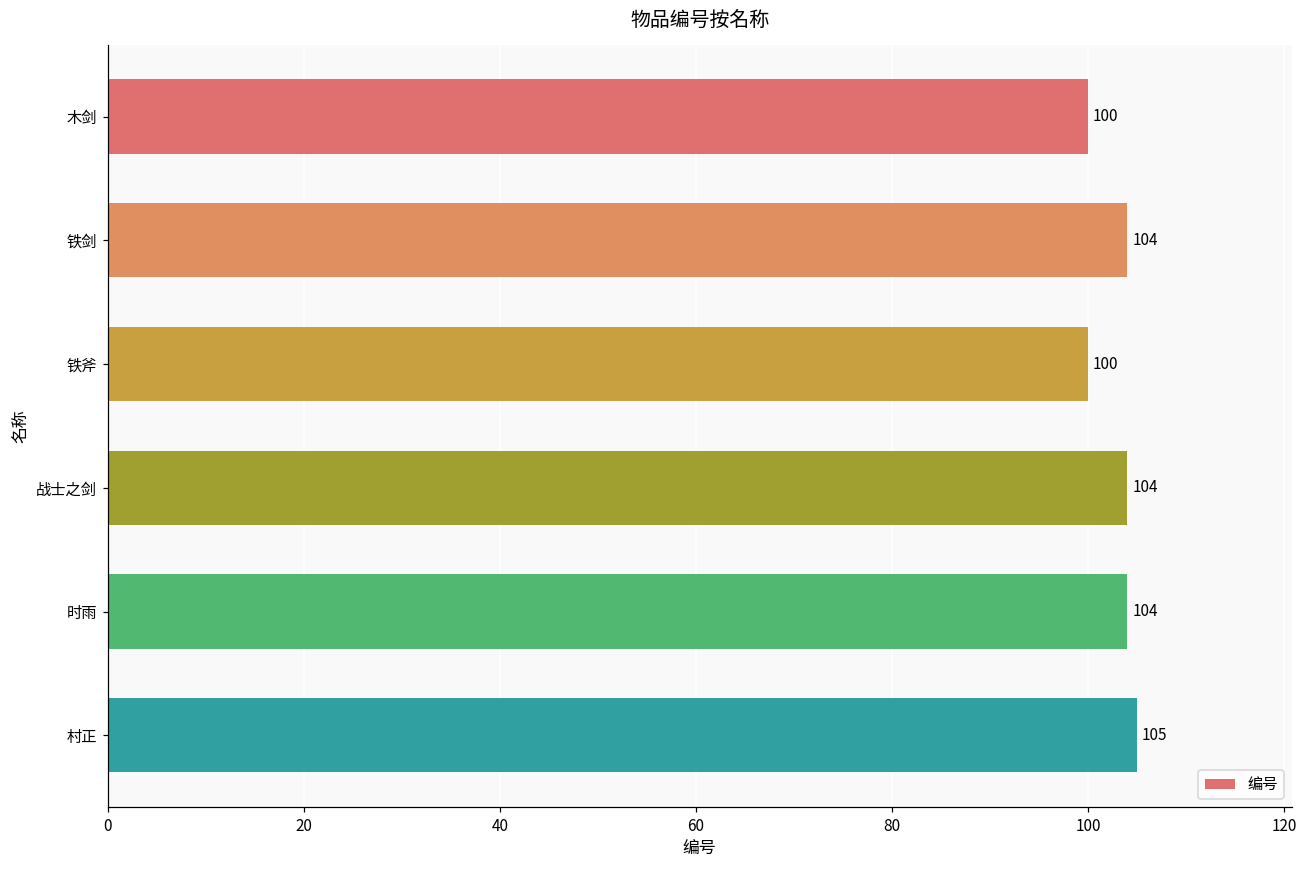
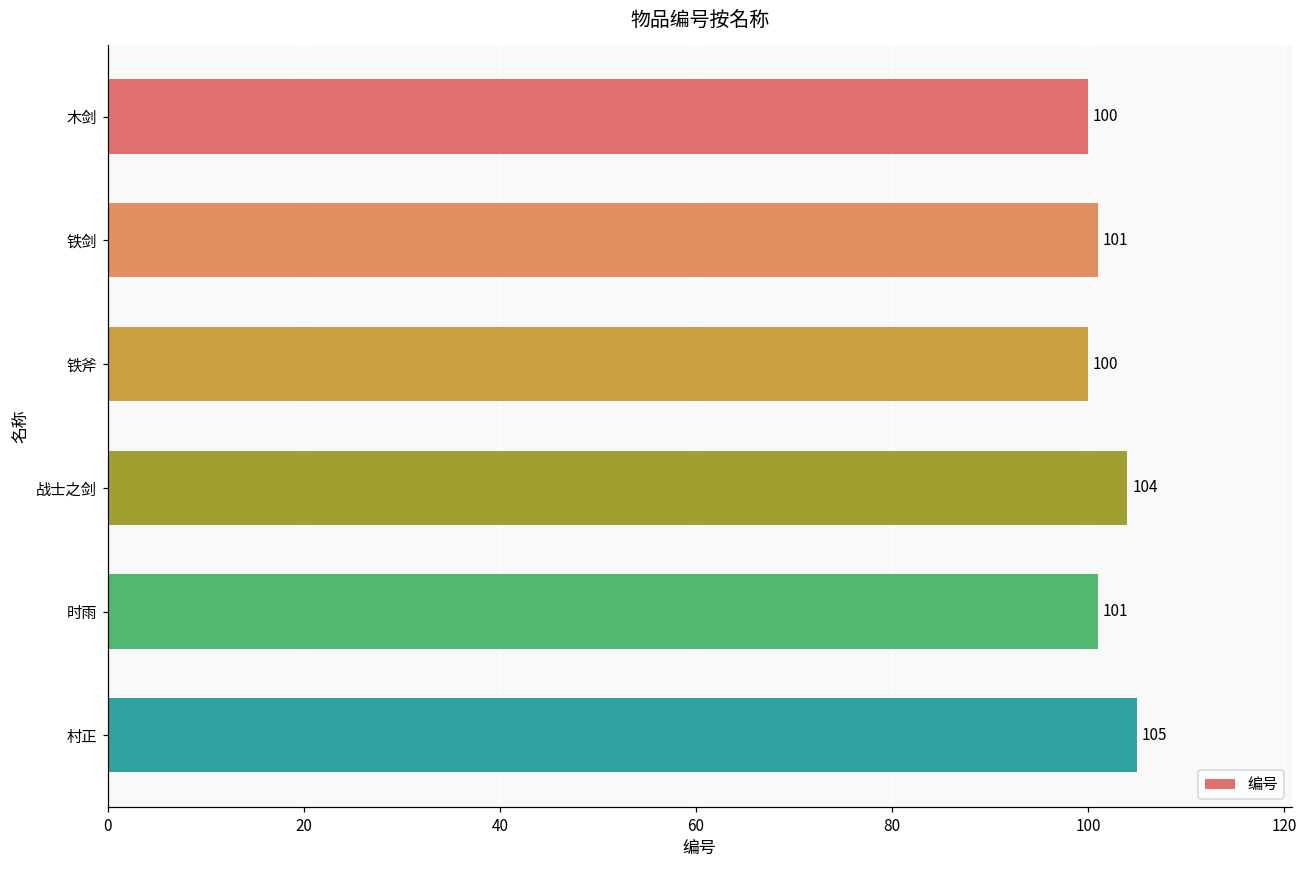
  {
    "木剑": 100,
-   "铁剑": 104,
+   "铁剑": 101,
    "铁斧": 100,
    "战士之剑": 104,
-   "时雨": 104,
+   "时雨": 101,
    "村正": 105
  }
